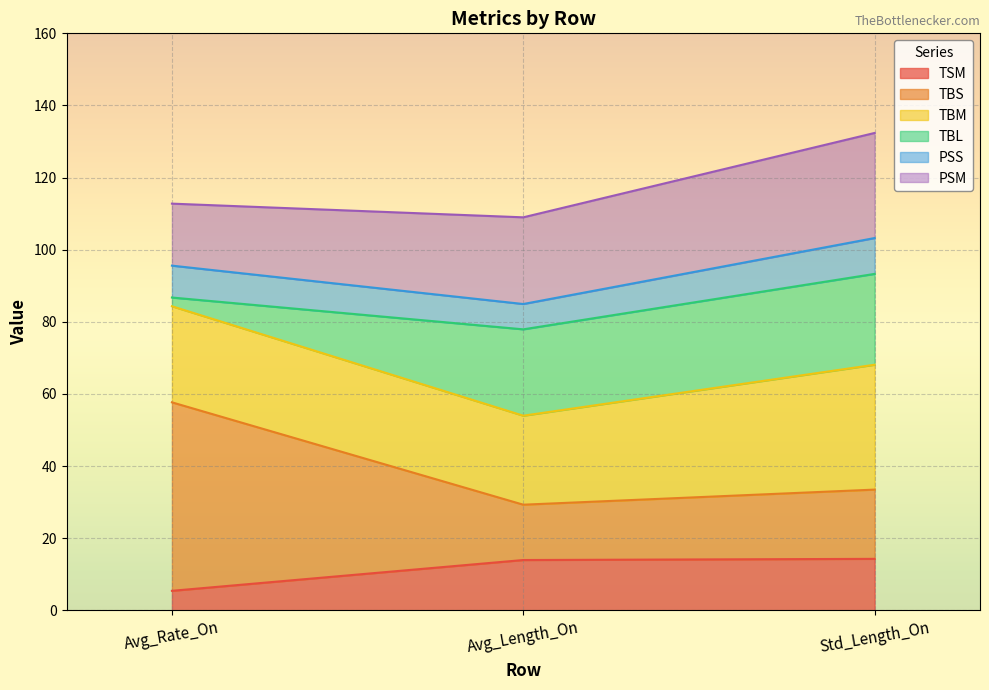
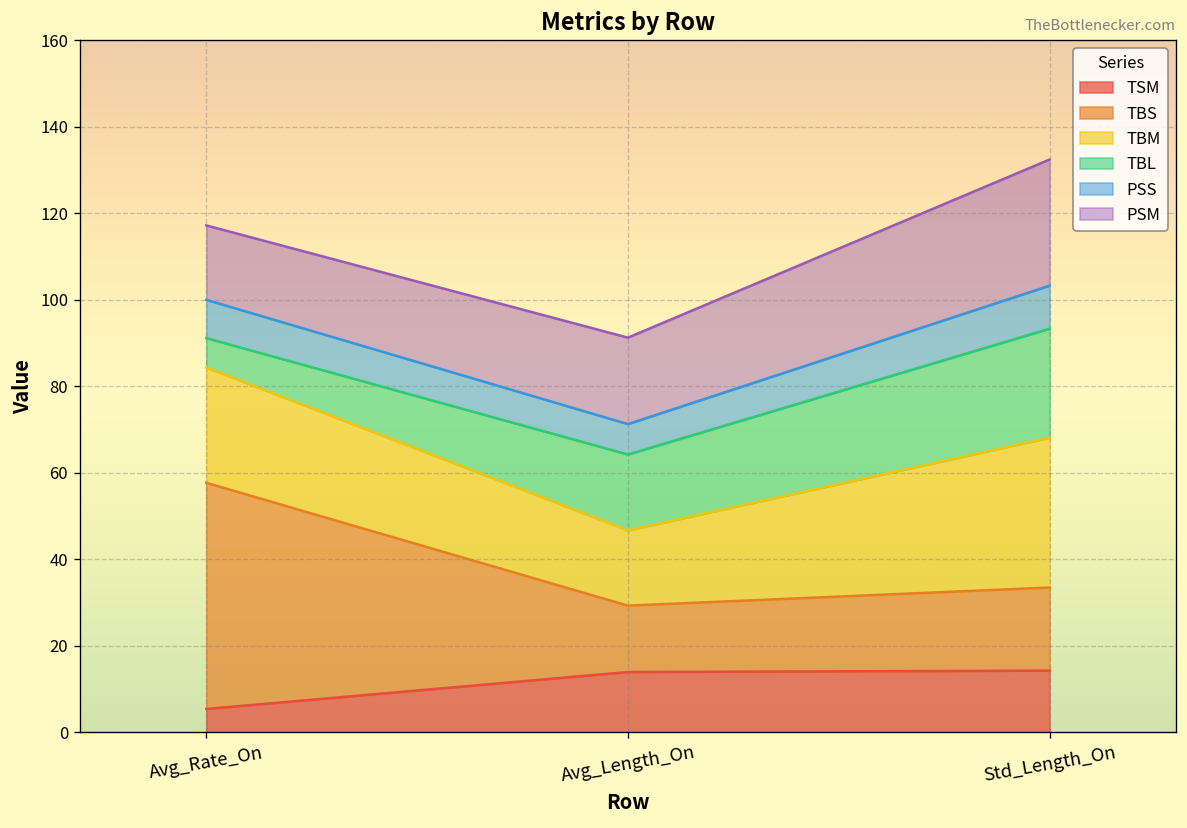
  {
    "TBM": {
      "Avg_Rate_On": 27,
-     "Avg_Length_On": 25,
+     "Avg_Length_On": 17,
      "Std_Length_On": 35
    },
    "TBL": {
-     "Avg_Rate_On": 2,
-     "Avg_Length_On": 24,
+     "Avg_Rate_On": 7,
+     "Avg_Length_On": 18,
      "Std_Length_On": 25
    },
    "PSS": {
      "Avg_Rate_On": 9,
      "Avg_Length_On": 7,
      "Std_Length_On": 10
    },
    "PSM": {
      "Avg_Rate_On": 17,
-     "Avg_Length_On": 24,
+     "Avg_Length_On": 20,
      "Std_Length_On": 29
    }
  }
